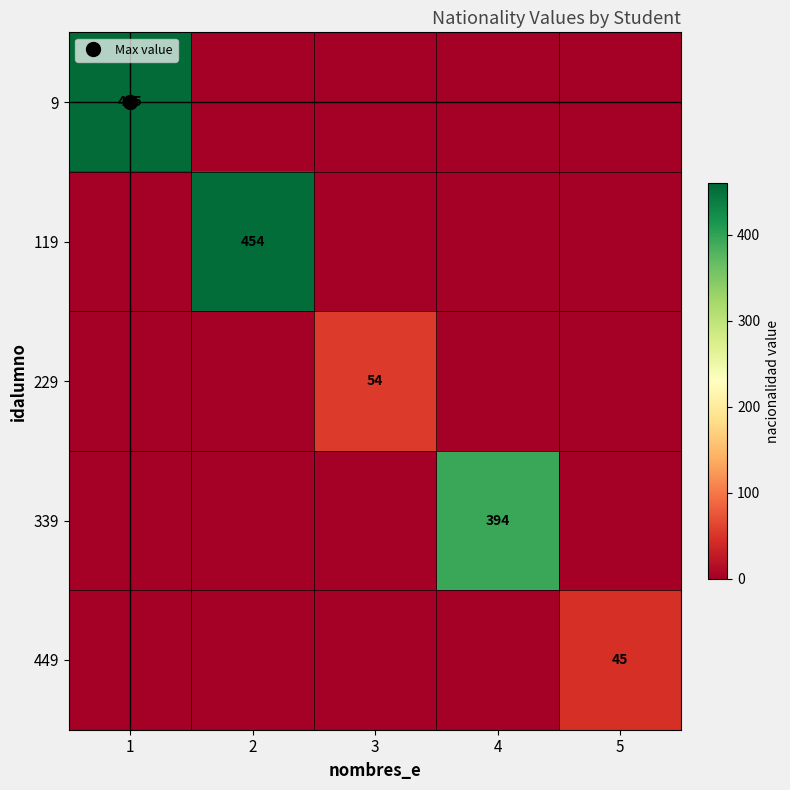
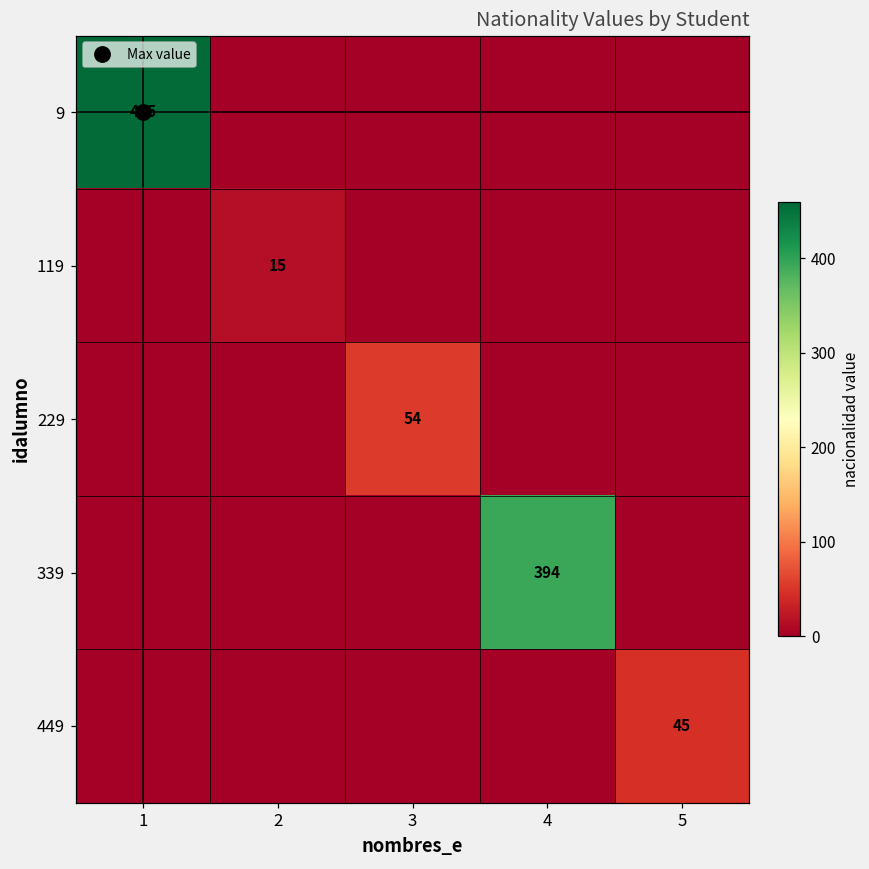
  {
    "119": {
-     "2": 454
+     "2": 15
    },
    "229": {
      "3": 54
    },
    "339": {
      "4": 394
    },
    "449": {
      "5": 45
    }
  }
